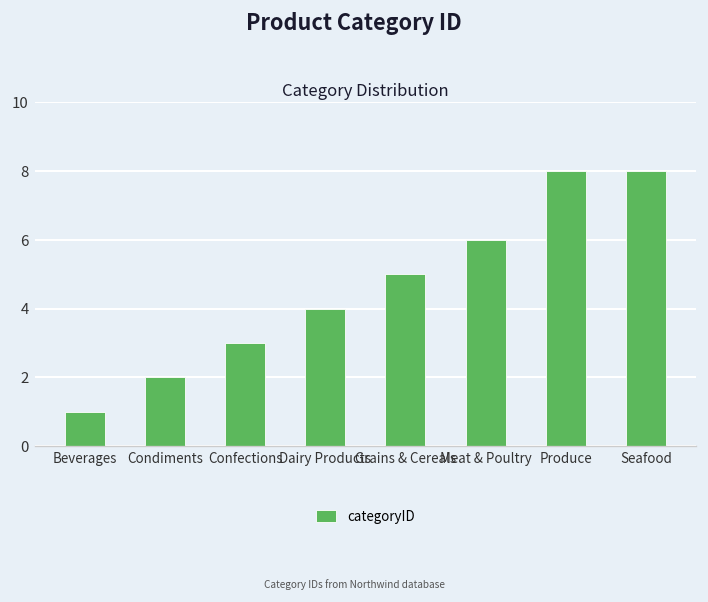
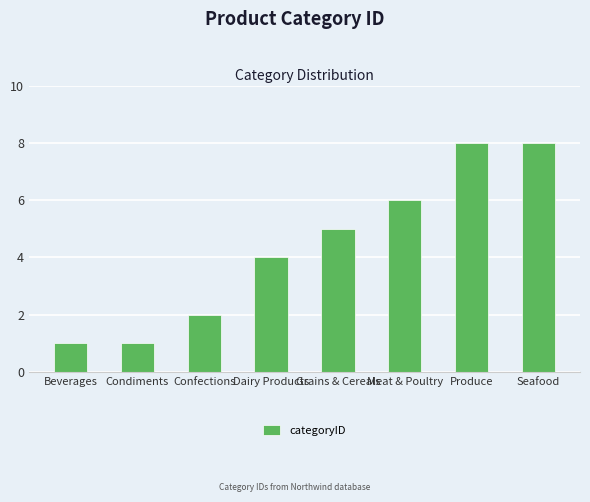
  {
    "Beverages": 1,
-   "Condiments": 2,
-   "Confections": 3,
+   "Condiments": 1,
+   "Confections": 2,
    "Produce": 8,
    "Seafood": 8
  }
